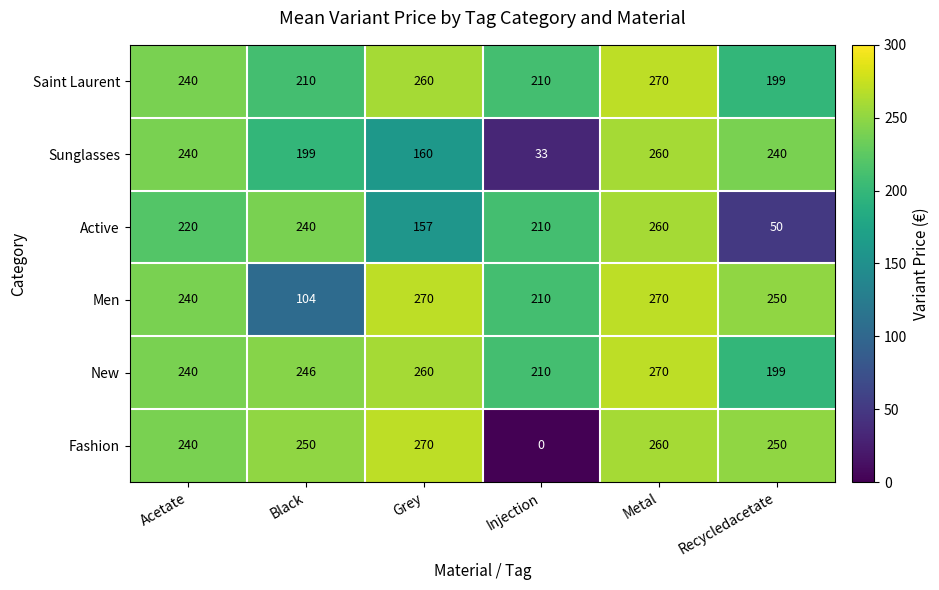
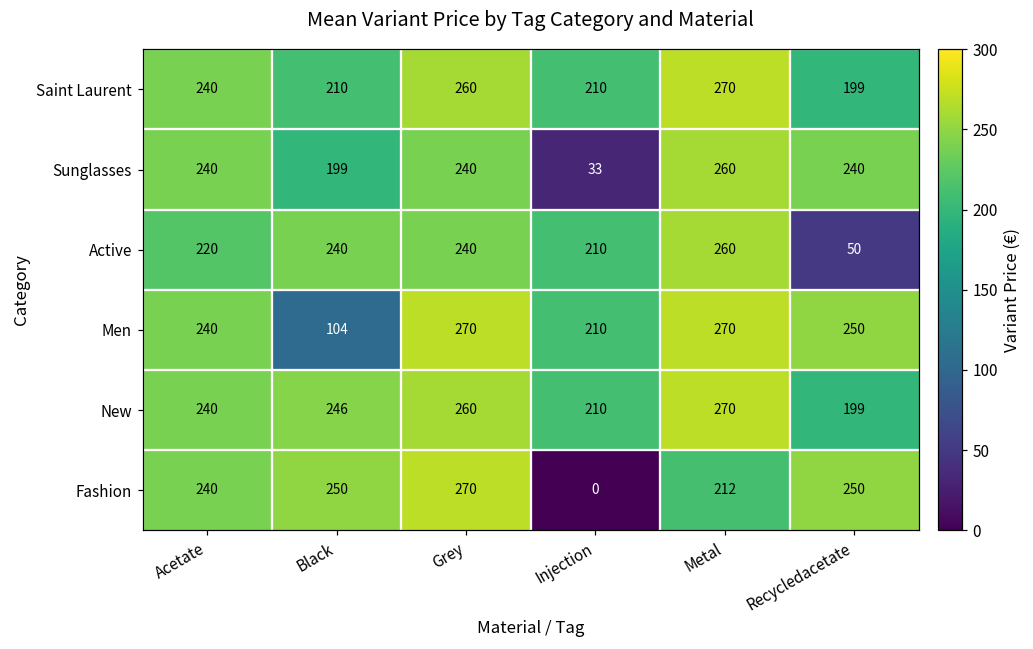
  {
    "Saint Laurent": {
      "Acetate": 240,
      "Black": 210,
      "Grey": 260,
      "Injection": 210,
      "Metal": 270,
      "Recycledacetate": 199
    },
    "Sunglasses": {
      "Acetate": 240,
      "Black": 199,
-     "Grey": 160,
+     "Grey": 240,
      "Injection": 33,
      "Metal": 260,
      "Recycledacetate": 240
    },
    "Active": {
      "Acetate": 220,
      "Black": 240,
-     "Grey": 157,
+     "Grey": 240,
      "Injection": 210,
      "Metal": 260,
      "Recycledacetate": 50
    },
    "Men": {
      "Acetate": 240,
      "Black": 104,
      "Grey": 270,
      "Injection": 210,
      "Metal": 270,
      "Recycledacetate": 250
    },
    "New": {
      "Acetate": 240,
      "Black": 246,
      "Grey": 260,
      "Injection": 210,
      "Metal": 270,
      "Recycledacetate": 199
    },
    "Fashion": {
      "Acetate": 240,
      "Black": 250,
      "Grey": 270,
      "Injection": 0,
-     "Metal": 260,
+     "Metal": 212,
      "Recycledacetate": 250
    }
  }
